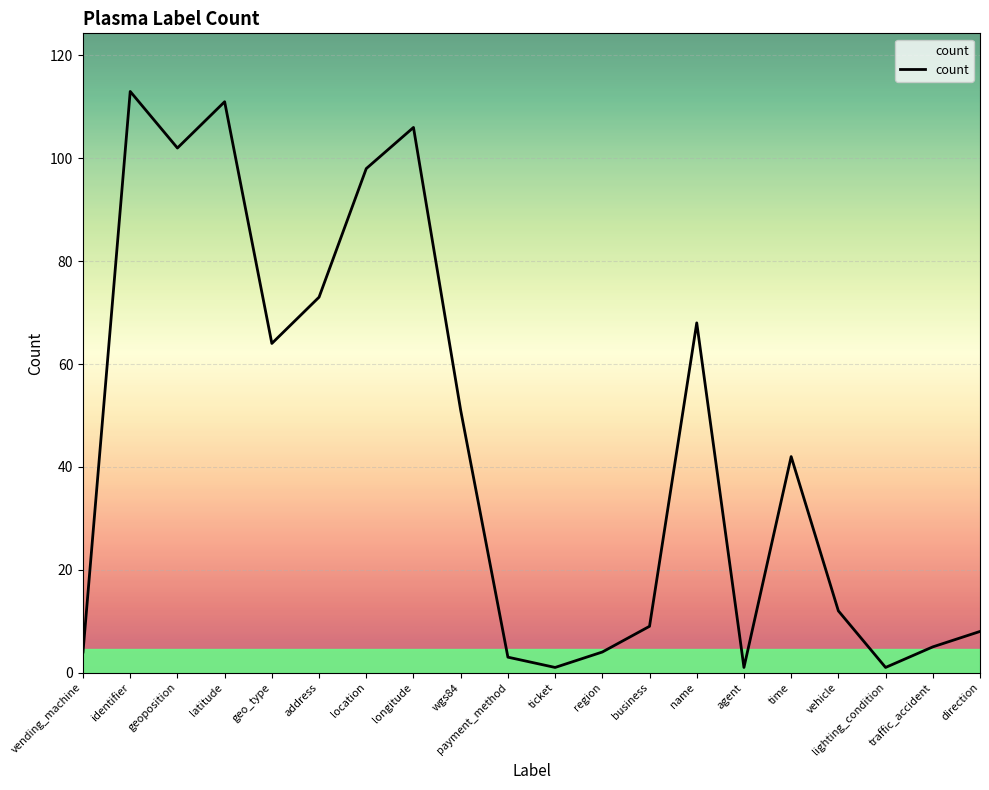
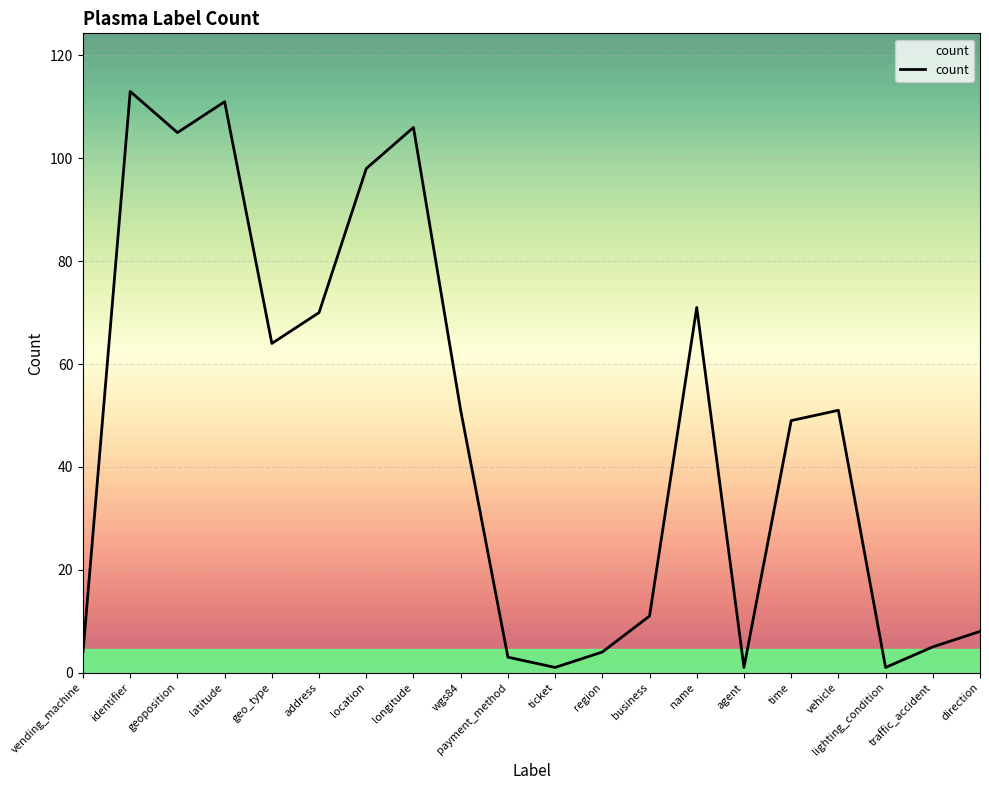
  {
    "identifier": 113,
-   "geoposition": 102,
+   "geoposition": 105,
    "latitude": 111,
    "geo_type": 64,
-   "address": 73,
+   "address": 70,
    "location": 98,
    "longitude": 106,
    "wgs84": 51,
-   "business": 9,
-   "name": 68,
-   "time": 42,
-   "vehicle": 12,
+   "business": 11,
+   "name": 71,
+   "time": 49,
+   "vehicle": 51,
    "traffic_accident": 5,
    "direction": 8
  }
